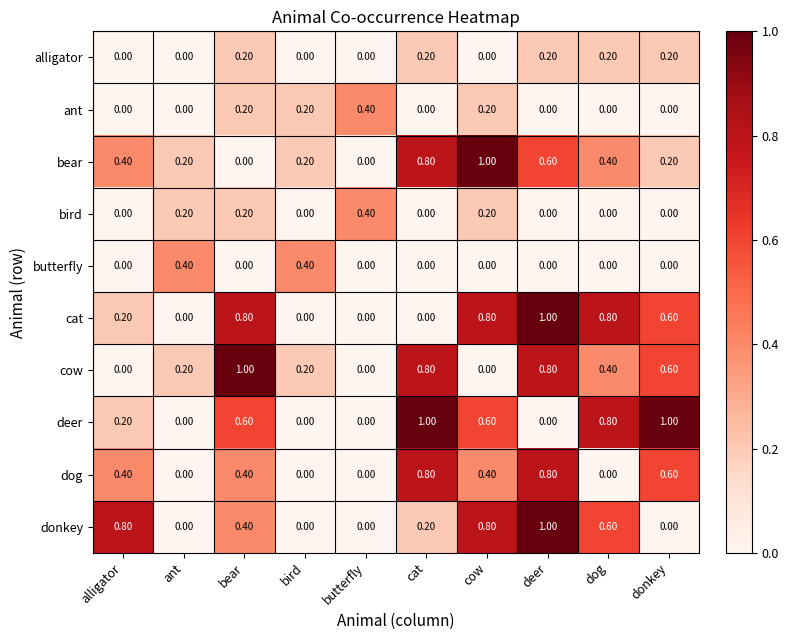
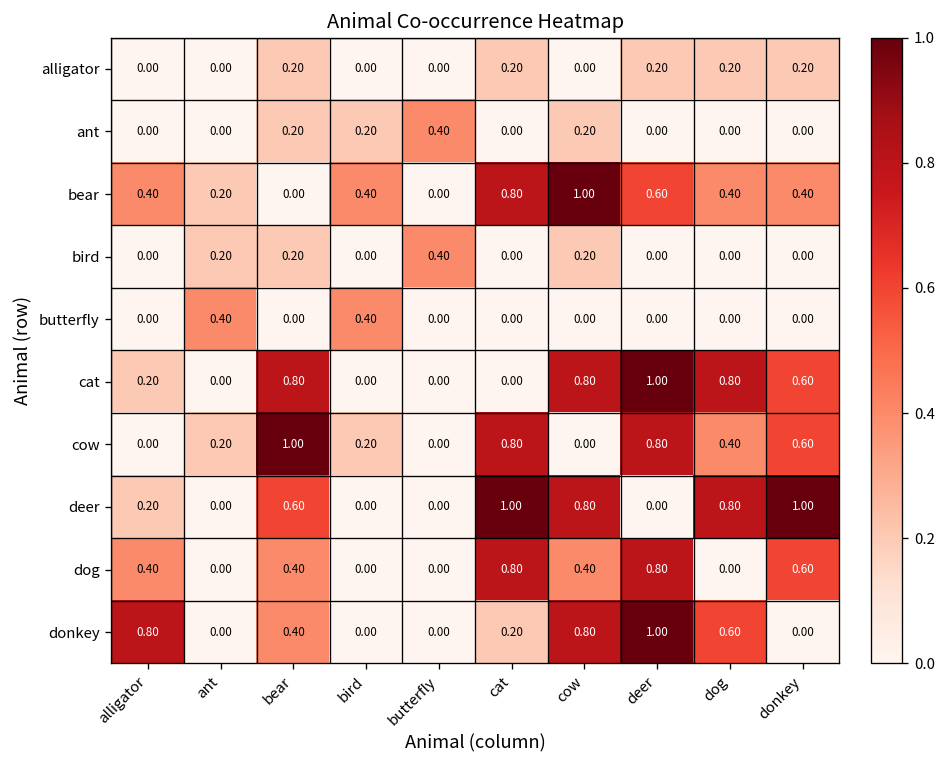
  {
    "alligator": {
      "alligator": 0.00,
      "ant": 0.00,
      "bear": 0.20,
      "bird": 0.00,
      "butterfly": 0.00,
      "cat": 0.20,
      "cow": 0.00,
      "deer": 0.20,
      "dog": 0.20,
      "donkey": 0.20
    },
    "ant": {
      "alligator": 0.00,
      "ant": 0.00,
      "bear": 0.20,
      "bird": 0.20,
      "butterfly": 0.40,
      "cat": 0.00,
      "cow": 0.20,
      "deer": 0.00,
      "dog": 0.00,
      "donkey": 0.00
    },
    "bear": {
      "alligator": 0.40,
      "ant": 0.20,
      "bear": 0.00,
-     "bird": 0.20,
+     "bird": 0.40,
      "butterfly": 0.00,
      "cat": 0.80,
      "cow": 1.00,
      "deer": 0.60,
      "dog": 0.40,
-     "donkey": 0.20
+     "donkey": 0.40
    },
    "bird": {
      "alligator": 0.00,
      "ant": 0.20,
      "bear": 0.20,
      "bird": 0.00,
      "butterfly": 0.40,
      "cat": 0.00,
      "cow": 0.20,
      "deer": 0.00,
      "dog": 0.00,
      "donkey": 0.00
    },
    "butterfly": {
      "alligator": 0.00,
      "ant": 0.40,
      "bear": 0.00,
      "bird": 0.40,
      "butterfly": 0.00,
      "cat": 0.00,
      "cow": 0.00,
      "deer": 0.00,
      "dog": 0.00,
      "donkey": 0.00
    },
    "cat": {
      "alligator": 0.20,
      "ant": 0.00,
      "bear": 0.80,
      "bird": 0.00,
      "butterfly": 0.00,
      "cat": 0.00,
      "cow": 0.80,
      "deer": 1.00,
      "dog": 0.80,
      "donkey": 0.60
    },
    "cow": {
      "alligator": 0.00,
      "ant": 0.20,
      "bear": 1.00,
      "bird": 0.20,
      "butterfly": 0.00,
      "cat": 0.80,
      "cow": 0.00,
      "deer": 0.80,
      "dog": 0.40,
      "donkey": 0.60
    },
    "deer": {
      "alligator": 0.20,
      "ant": 0.00,
      "bear": 0.60,
      "bird": 0.00,
      "butterfly": 0.00,
      "cat": 1.00,
-     "cow": 0.60,
+     "cow": 0.80,
      "deer": 0.00,
      "dog": 0.80,
      "donkey": 1.00
    },
    "dog": {
      "alligator": 0.40,
      "ant": 0.00,
      "bear": 0.40,
      "bird": 0.00,
      "butterfly": 0.00,
      "cat": 0.80,
      "cow": 0.40,
      "deer": 0.80,
      "dog": 0.00,
      "donkey": 0.60
    },
    "donkey": {
      "alligator": 0.80,
      "ant": 0.00,
      "bear": 0.40,
      "bird": 0.00,
      "butterfly": 0.00,
      "cat": 0.20,
      "cow": 0.80,
      "deer": 1.00,
      "dog": 0.60,
      "donkey": 0.00
    }
  }
